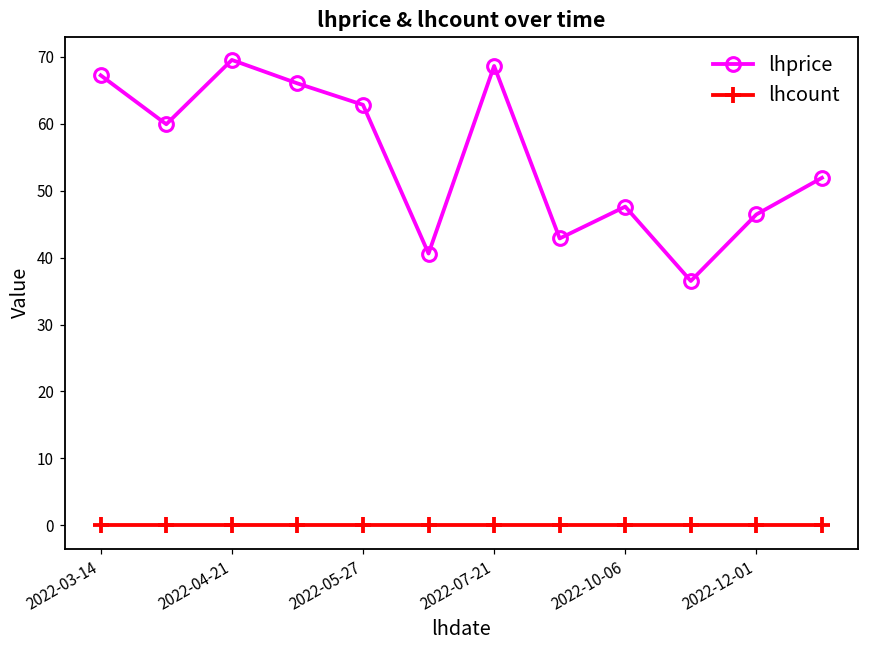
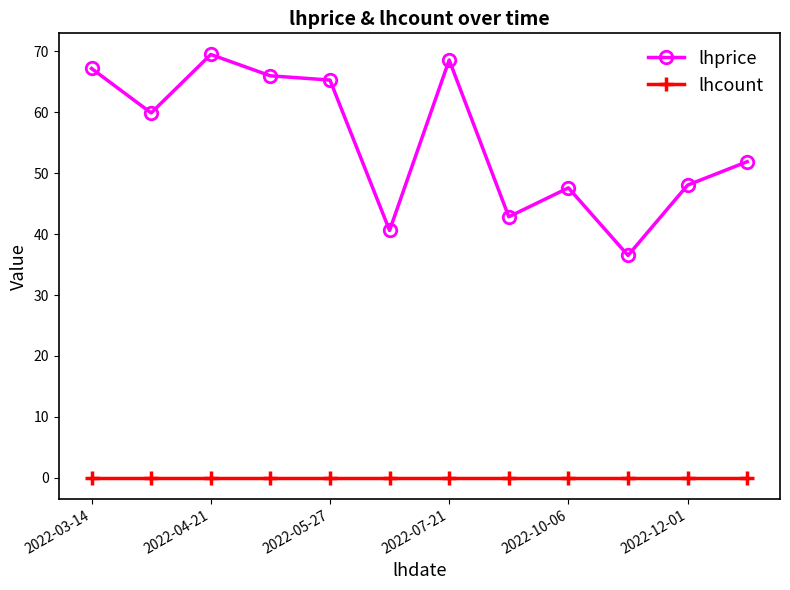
  {
    "lhprice": {
      "2022-03-14": 67,
      "2022-04-21": 70,
-     "2022-05-27": 63,
+     "2022-05-27": 65,
      "2022-07-21": 69,
      "2022-10-06": 48,
-     "2022-12-01": 46
+     "2022-12-01": 48
    },
    "lhcount": {
      "2022-03-14": 0,
      "2022-04-21": 0,
      "2022-05-27": 0,
      "2022-07-21": 0,
      "2022-10-06": 0,
      "2022-12-01": 0
    }
  }
